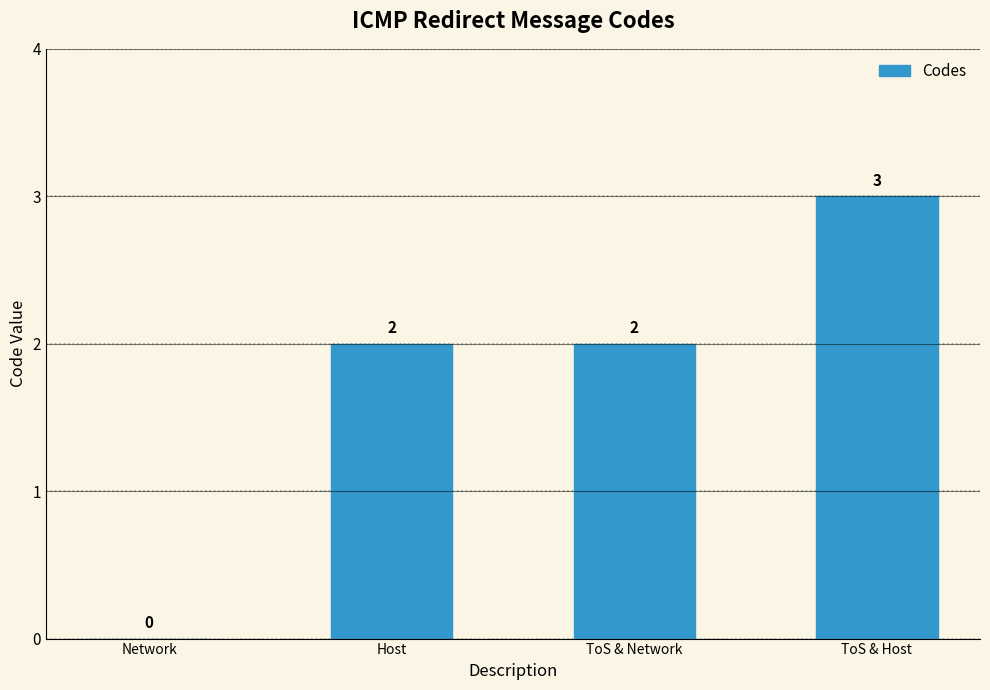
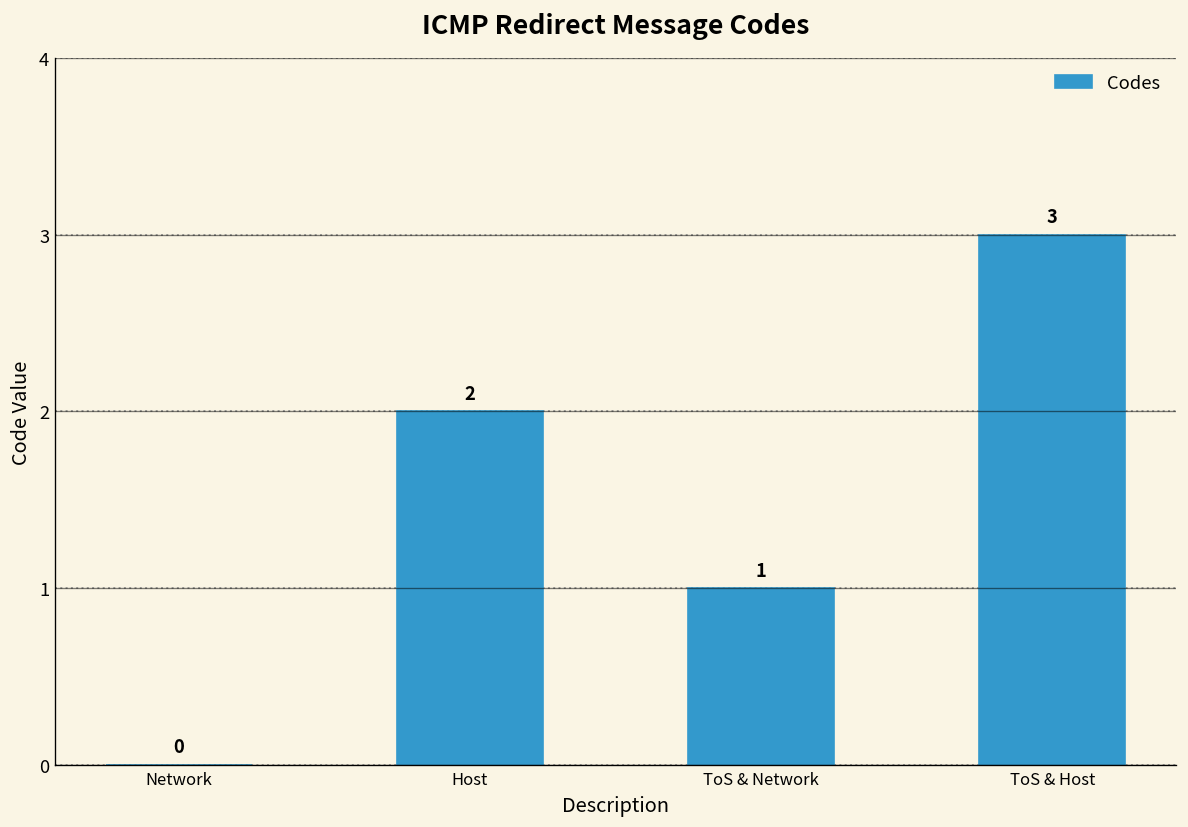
  {
    "Network": 0,
    "Host": 2,
-   "ToS & Network": 2,
+   "ToS & Network": 1,
    "ToS & Host": 3
  }
